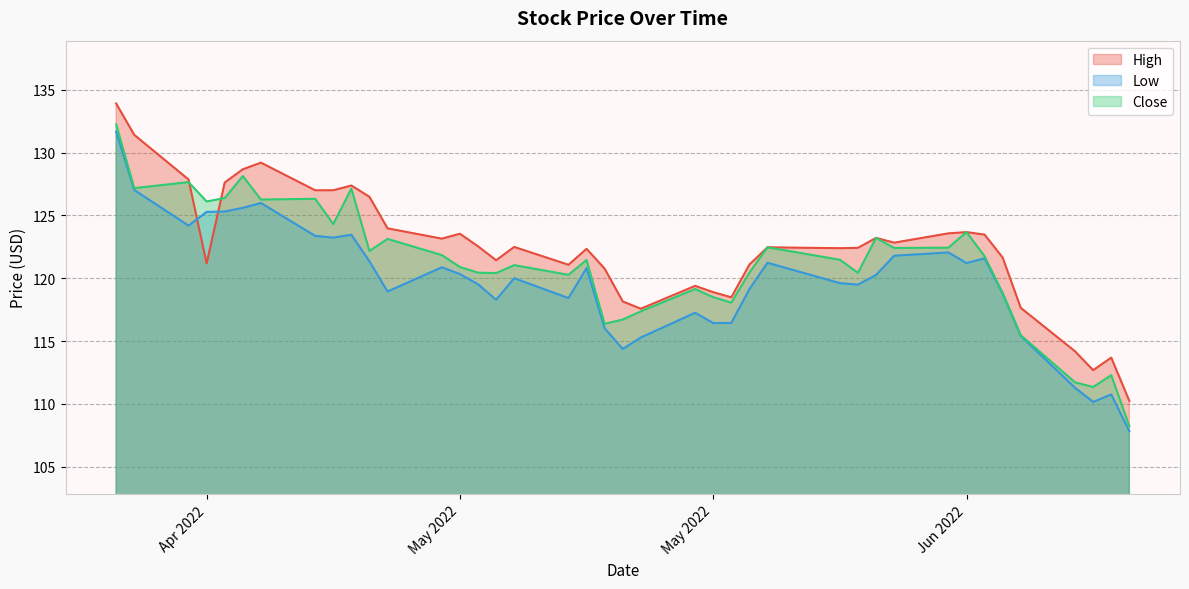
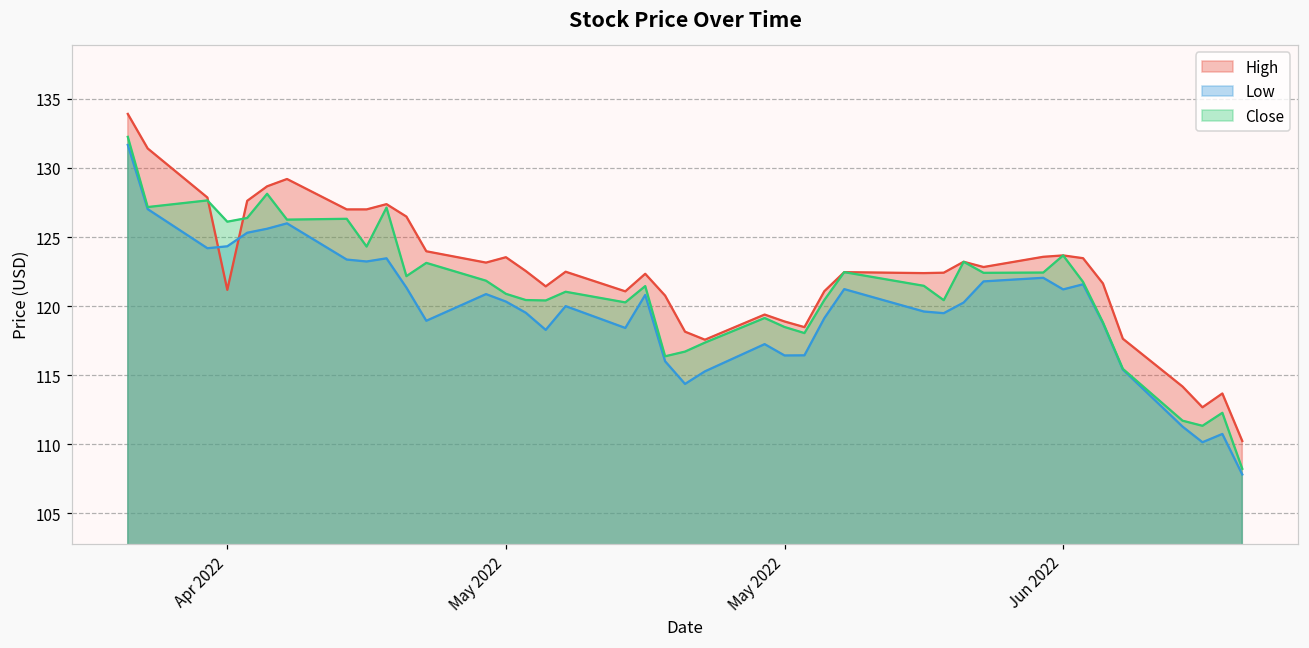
  {
    "High": {
      "Apr 2022": 121.2
    },
    "Low": {
-     "Apr 2022": 125.3,
+     "Apr 2022": 124.3,
      "Jun 2022": 121.2
    },
    "Close": {
      "Apr 2022": 126.1
    }
  }
